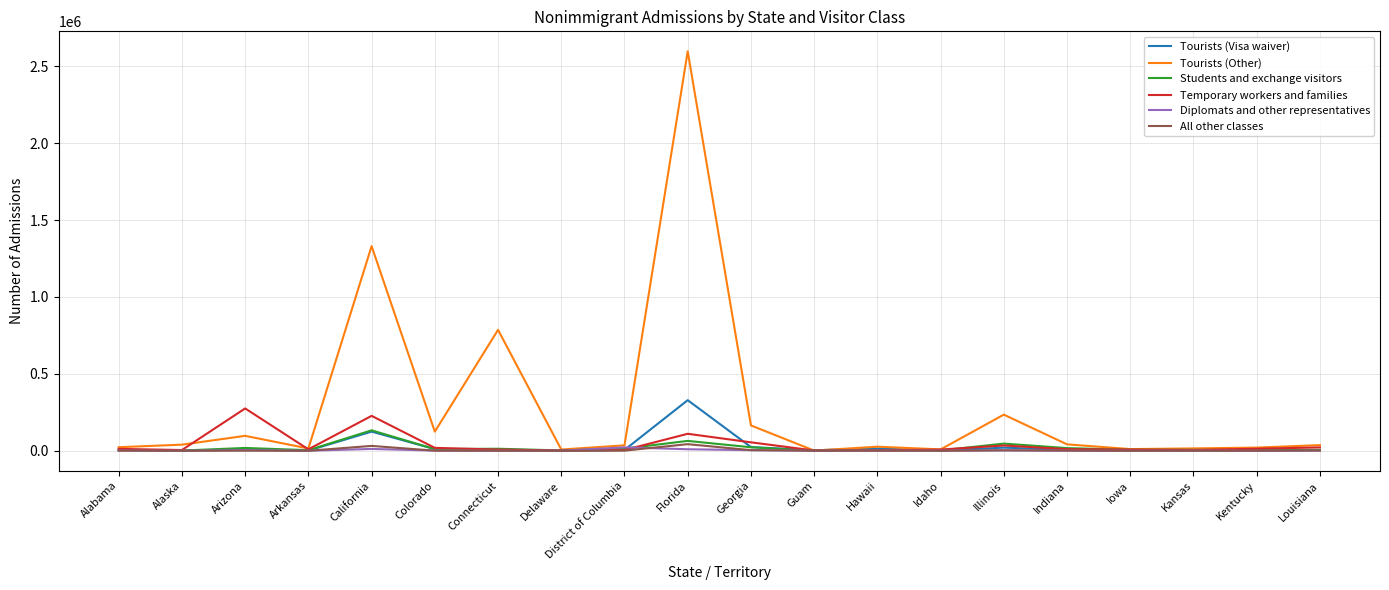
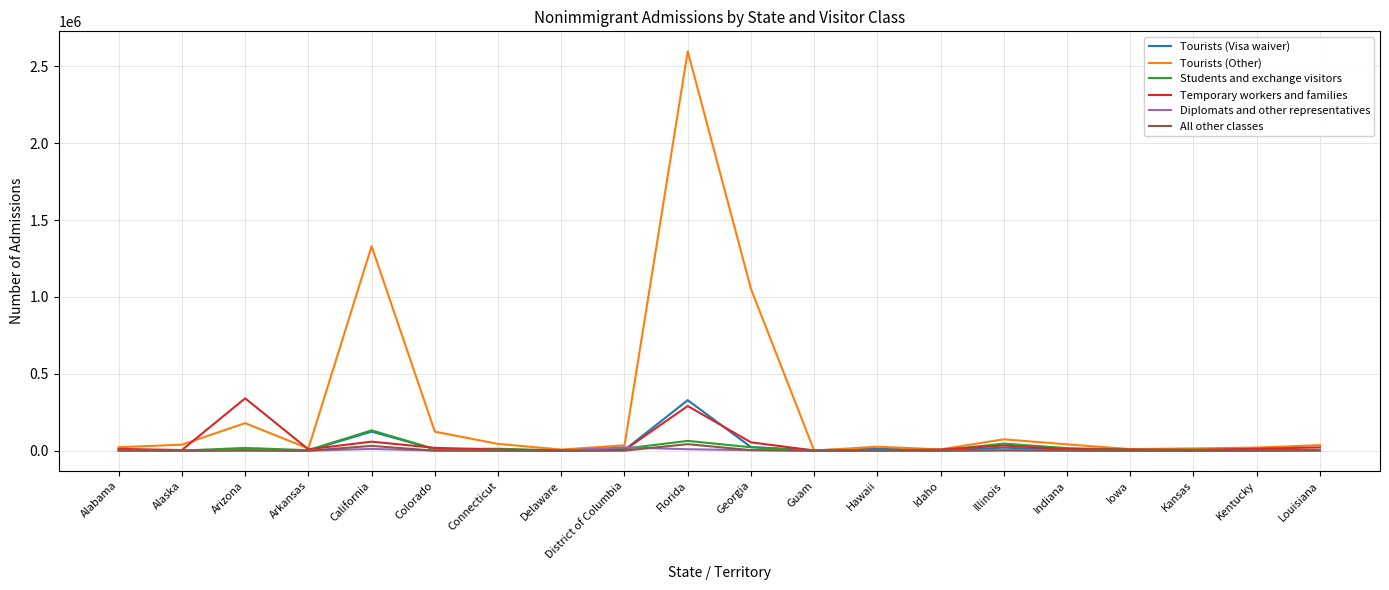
  {
    "Tourists (Visa waiver)": {
      "Florida": 330000
    },
    "Tourists (Other)": {
      "Alaska": 40000,
-     "Arizona": 100000,
+     "Arizona": 180000,
      "California": 1330000,
      "Colorado": 120000,
-     "Connecticut": 790000,
+     "Connecticut": 40000,
      "Florida": 2600000,
-     "Georgia": 160000,
-     "Illinois": 230000,
+     "Georgia": 1050000,
+     "Illinois": 70000,
      "Indiana": 40000
    },
    "Students and exchange visitors": {
      "Florida": 60000
    },
    "Temporary workers and families": {
-     "Arizona": 280000,
-     "California": 230000,
-     "Florida": 110000,
+     "Arizona": 340000,
+     "California": 60000,
+     "Florida": 290000,
      "Georgia": 50000
    },
    "Diplomats and other representatives": {
      "California": 10000,
      "Florida": 10000
    },
    "All other classes": {
      "California": 30000,
      "Florida": 40000
    }
  }
